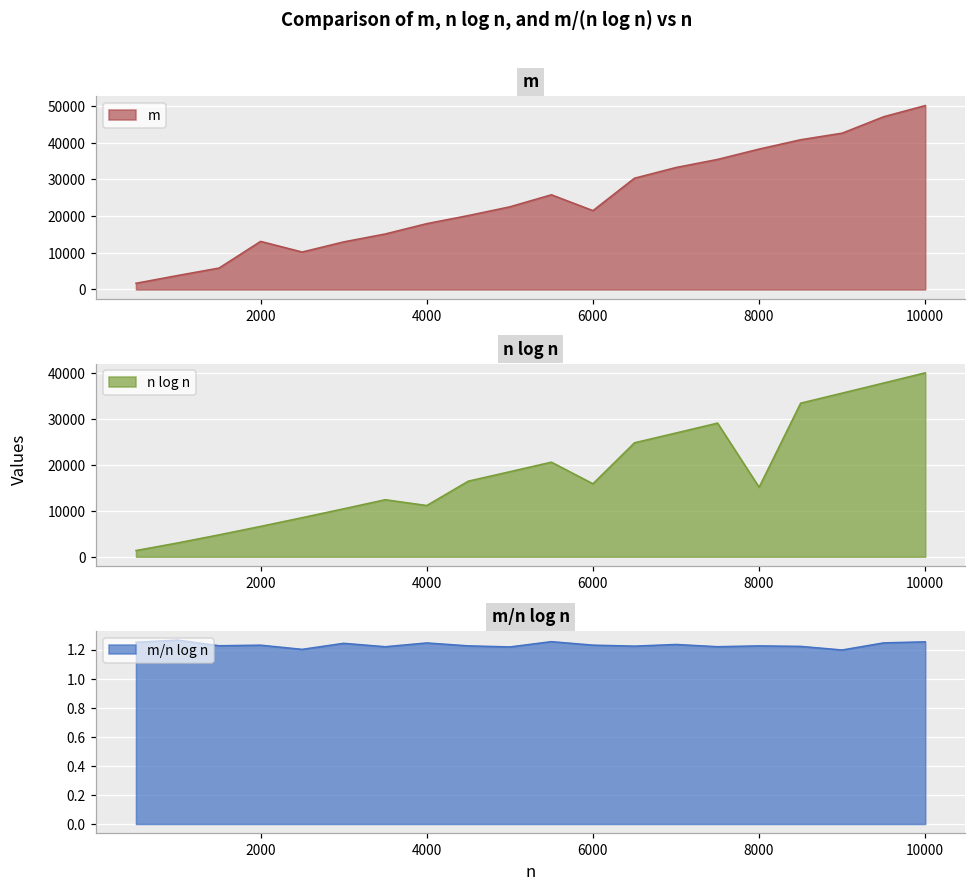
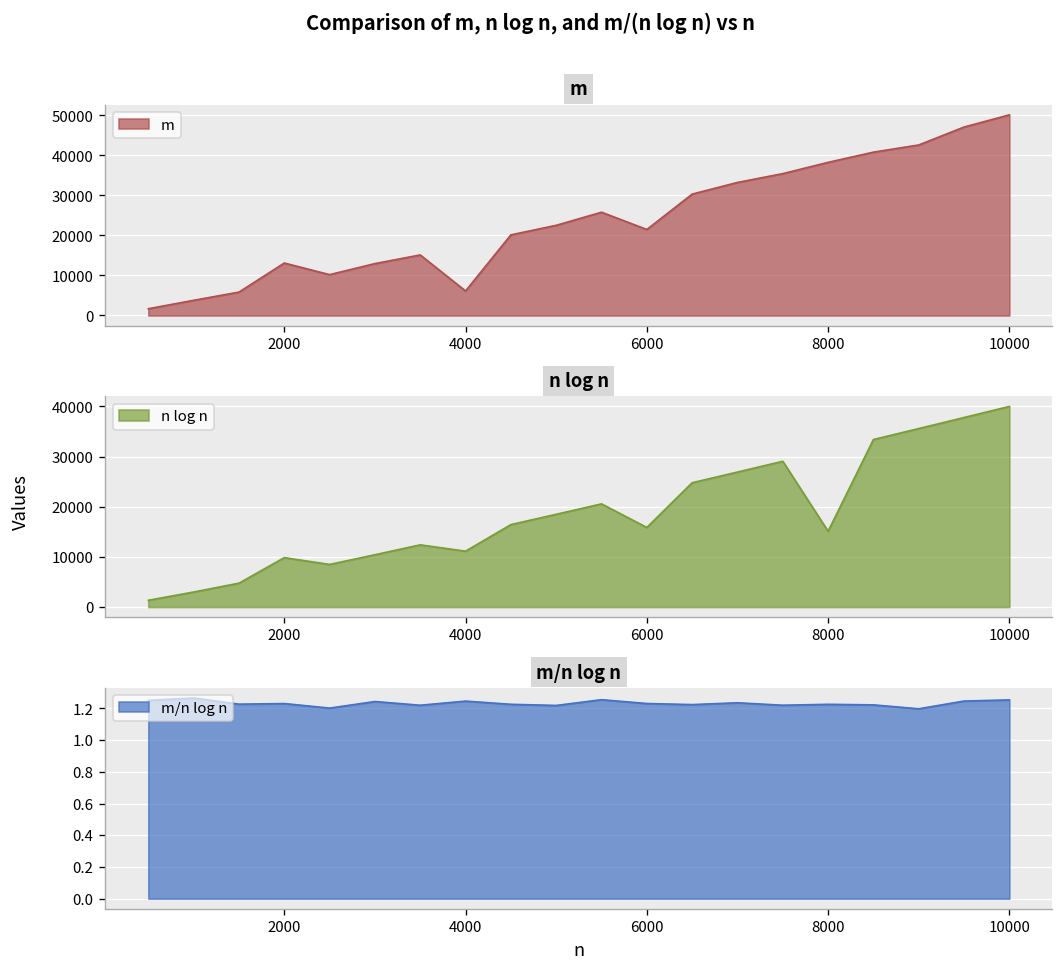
  {
    "m": {
      "2000": 13000,
-     "4000": 18000,
+     "4000": 6000,
      "6000": 22000,
      "8000": 38000,
      "10000": 50000
    },
    "n log n": {
-     "2000": 7000,
+     "2000": 10000,
      "4000": 11000,
      "6000": 16000,
      "8000": 15000,
      "10000": 40000
    },
    "m/n log n": {
      "2000": 1.23,
      "4000": 1.25,
      "6000": 1.23,
      "8000": 1.23,
      "10000": 1.25
    }
  }
